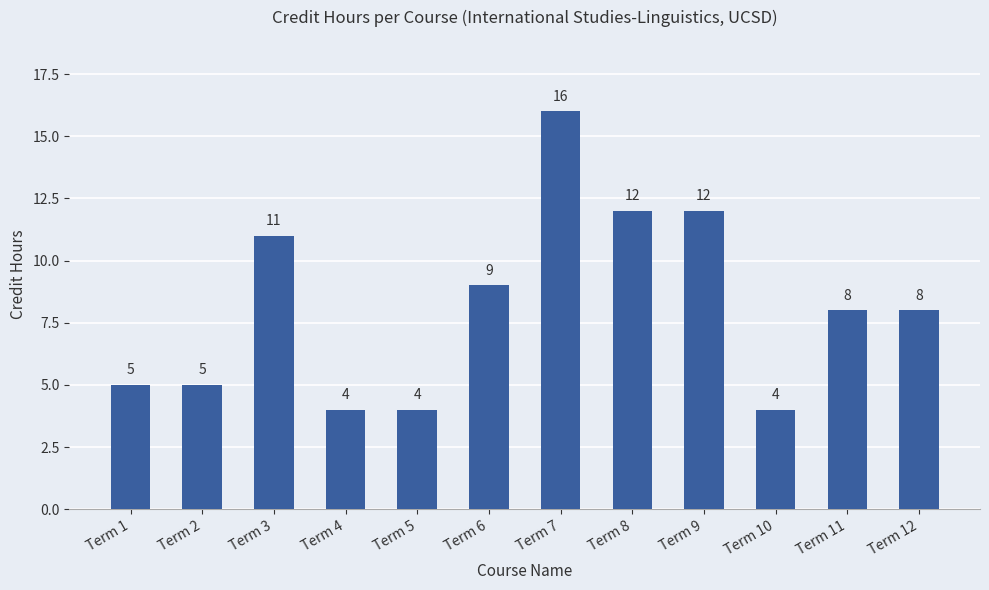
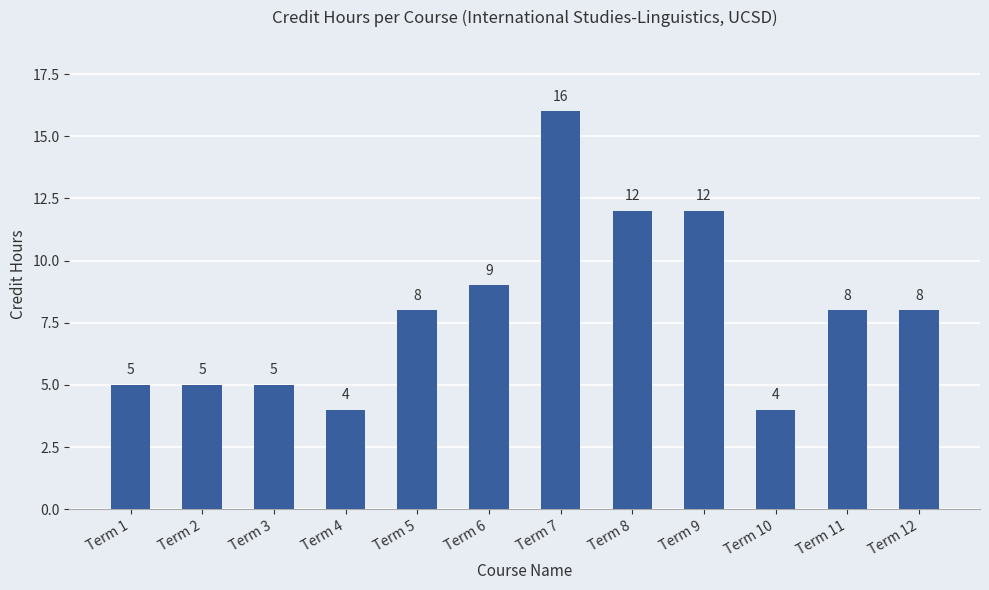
  {
    "Term 1": 5,
    "Term 2": 5,
-   "Term 3": 11,
+   "Term 3": 5,
    "Term 4": 4,
-   "Term 5": 4,
+   "Term 5": 8,
    "Term 6": 9,
    "Term 7": 16,
    "Term 8": 12,
    "Term 9": 12,
    "Term 10": 4,
    "Term 11": 8,
    "Term 12": 8
  }
